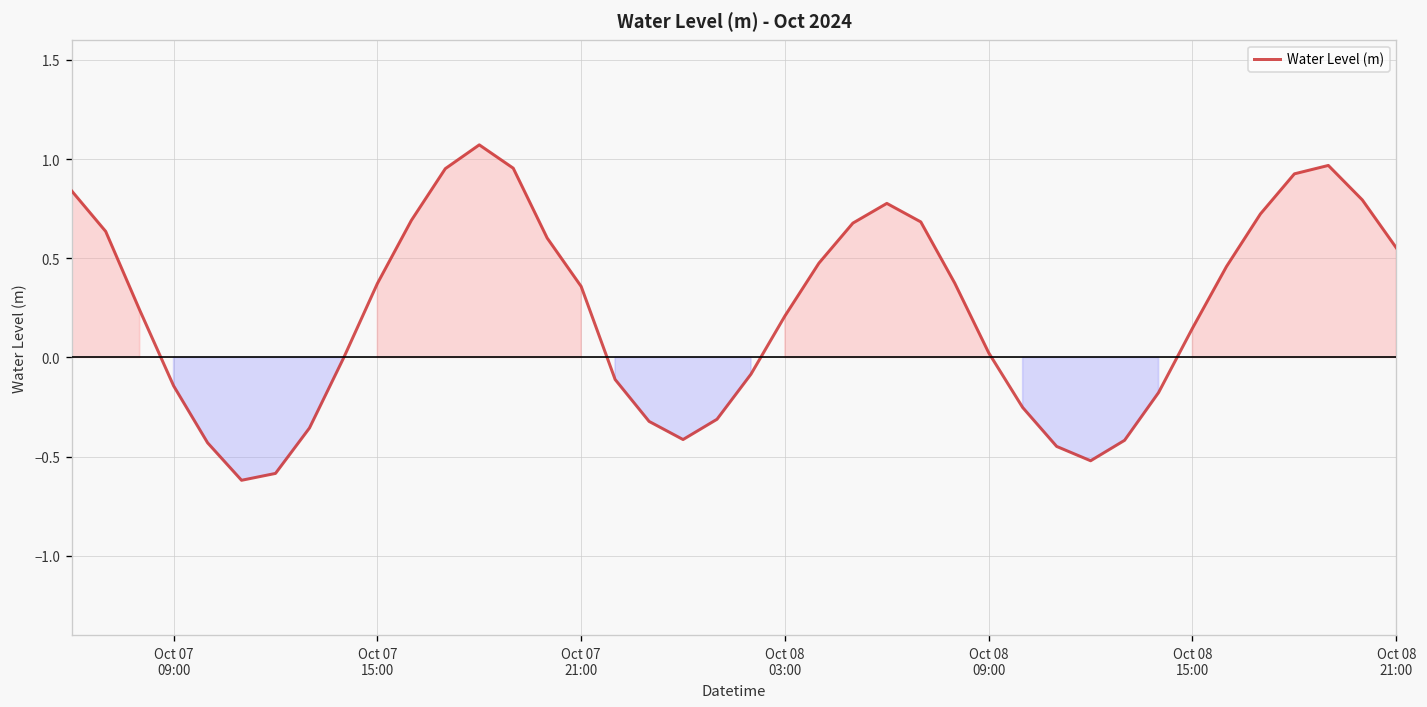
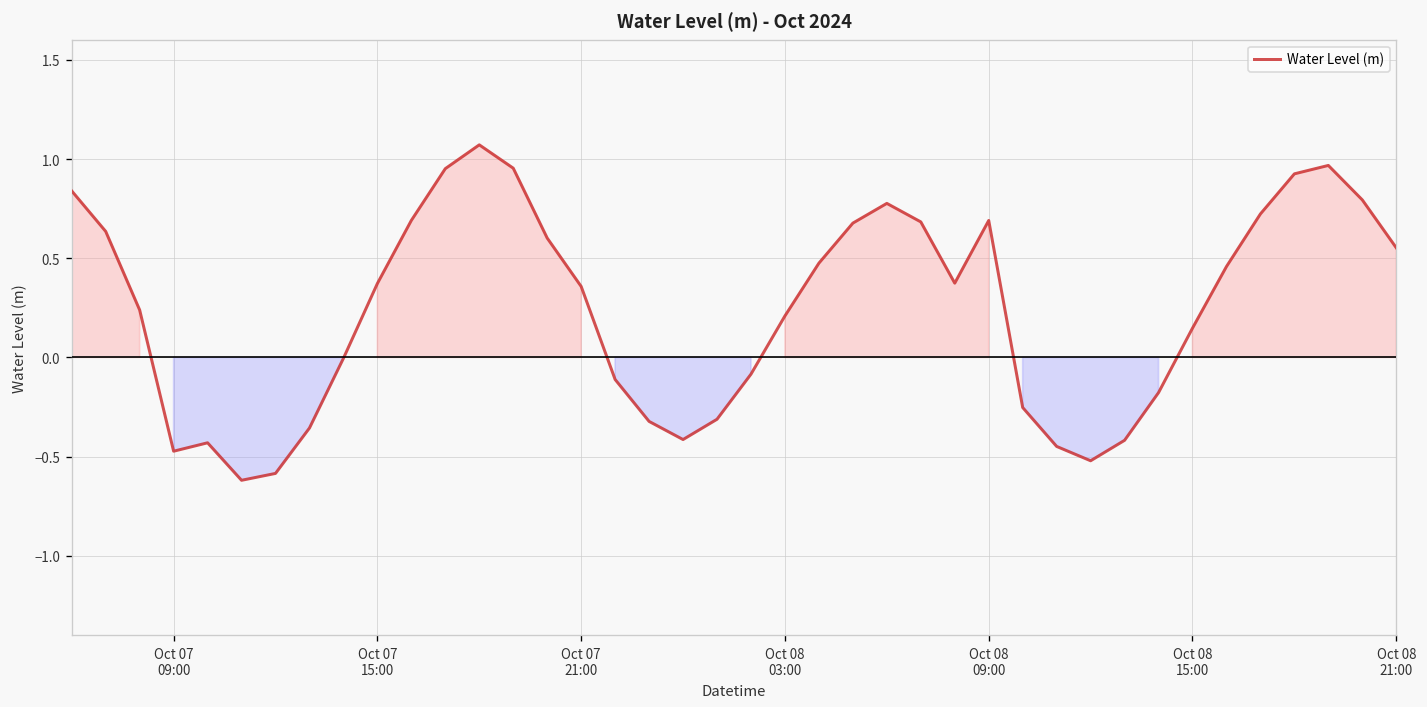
  {
-   "Oct 07 09:00": -0.14,
+   "Oct 07 09:00": -0.47,
    "Oct 07 15:00": 0.37,
    "Oct 07 21:00": 0.36,
    "Oct 08 03:00": 0.21,
-   "Oct 08 09:00": 0.02,
+   "Oct 08 09:00": 0.69,
    "Oct 08 15:00": 0.15,
    "Oct 08 21:00": 0.55
  }
